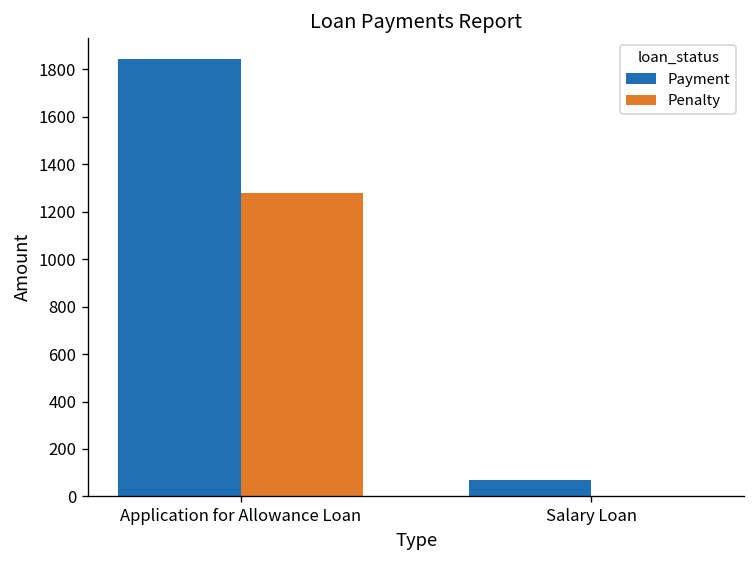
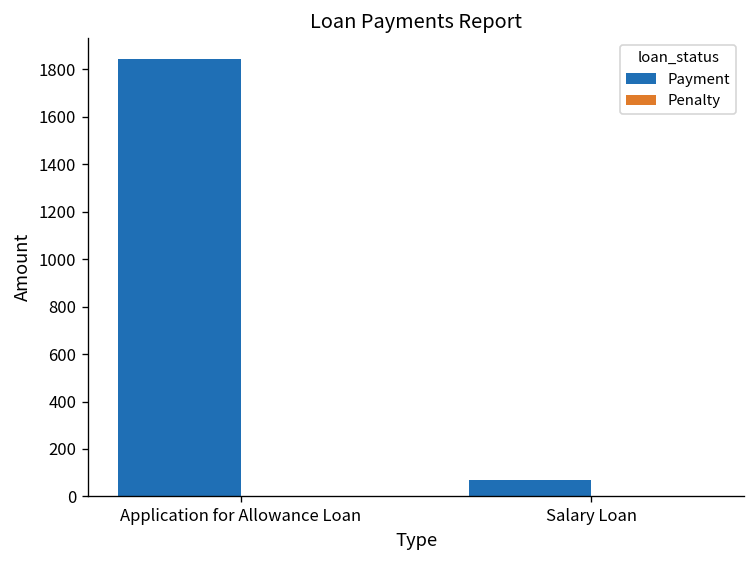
  {
    "Payment": {
      "Application for Allowance Loan": 1840,
      "Salary Loan": 70
    },
    "Penalty": {
-     "Application for Allowance Loan": 1280,
+     "Application for Allowance Loan": 0,
      "Salary Loan": 0
    }
  }
